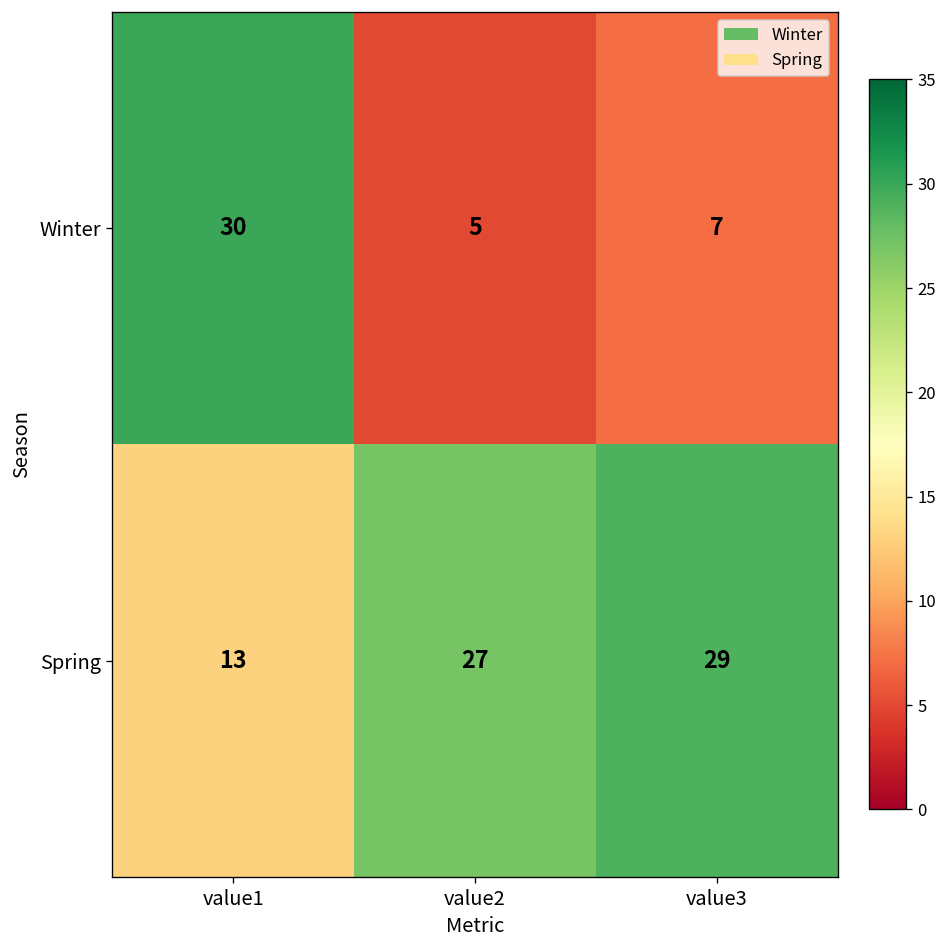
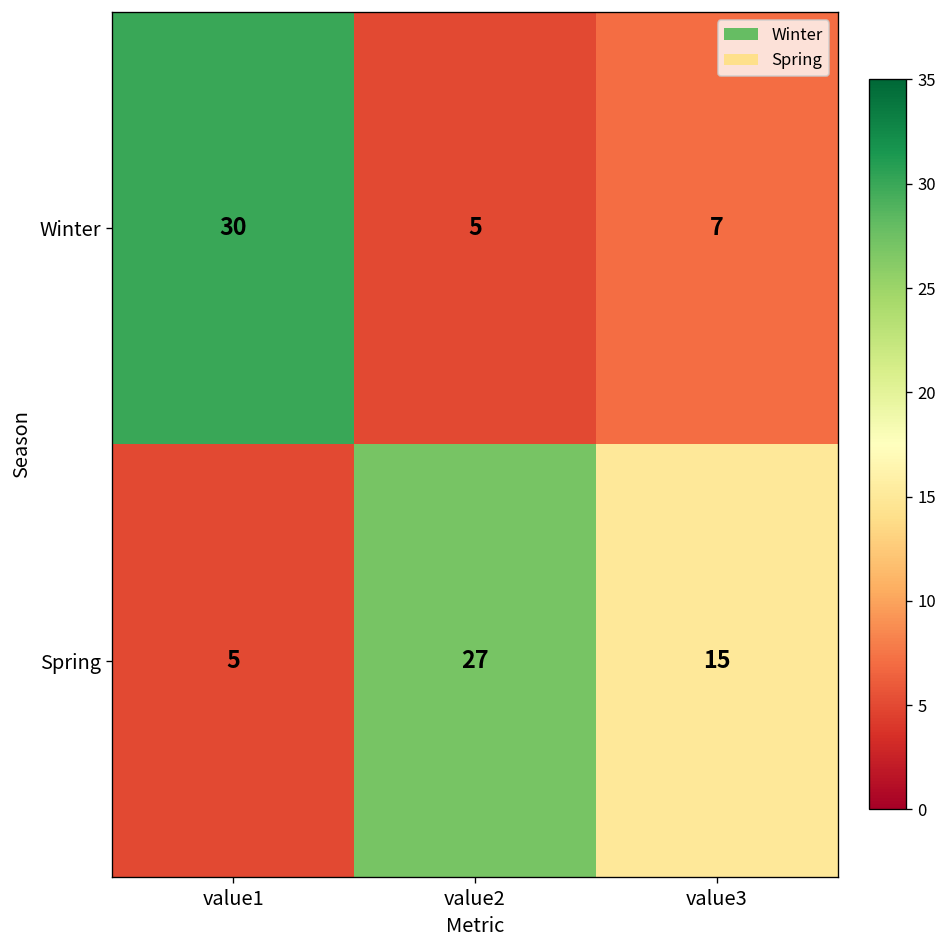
  {
    "Winter": {
      "value1": 30,
      "value2": 5,
      "value3": 7
    },
    "Spring": {
-     "value1": 13,
+     "value1": 5,
      "value2": 27,
-     "value3": 29
+     "value3": 15
    }
  }
